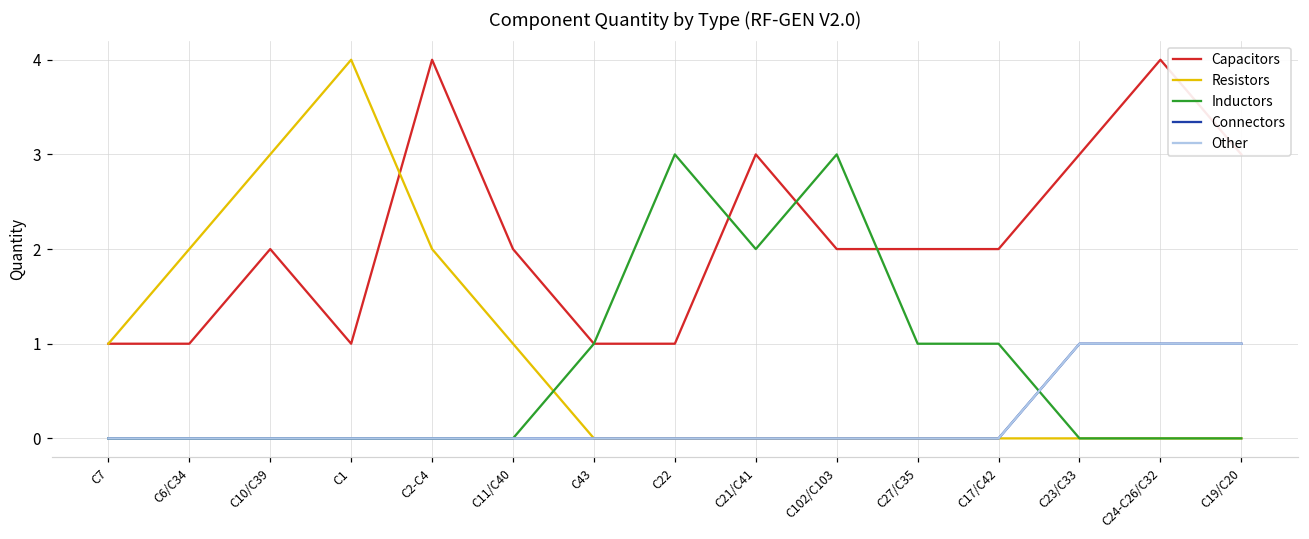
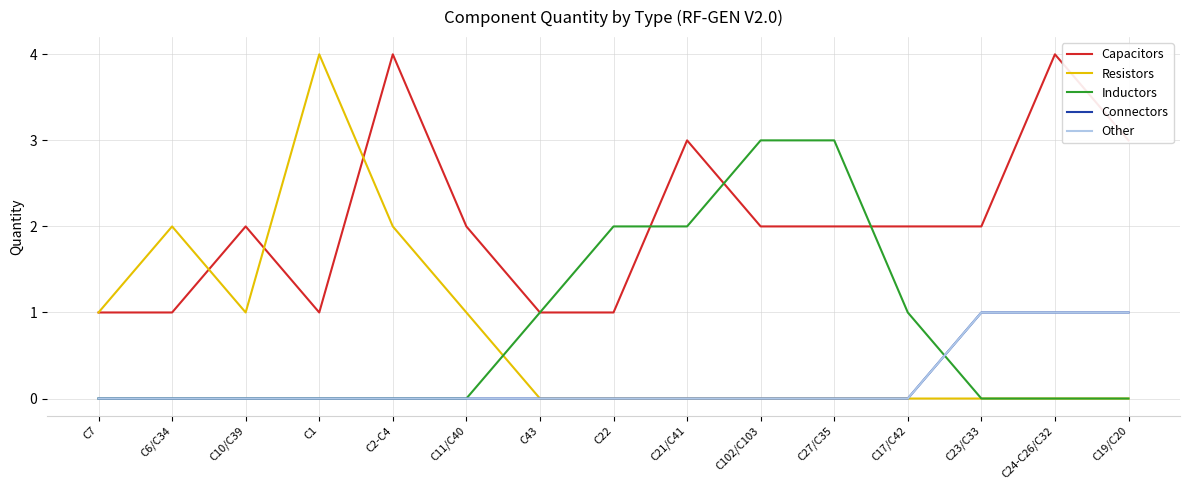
  {
    "Capacitors": {
      "C6/C34": 1,
      "C10/C39": 2,
      "C1": 1,
      "C2-C4": 4,
      "C11/C40": 2,
      "C22": 1,
      "C21/C41": 3,
      "C102/C103": 2,
      "C27/C35": 2,
      "C17/C42": 2,
-     "C23/C33": 3,
+     "C23/C33": 2,
      "C24-C26/C32": 4
    },
    "Resistors": {
      "C6/C34": 2,
-     "C10/C39": 3,
+     "C10/C39": 1,
      "C1": 4,
      "C2-C4": 2,
      "C11/C40": 1
    },
    "Inductors": {
-     "C22": 3,
+     "C22": 2,
      "C21/C41": 2,
      "C102/C103": 3,
-     "C27/C35": 1,
+     "C27/C35": 3,
      "C17/C42": 1
    },
    "Other": {
      "C23/C33": 1,
      "C24-C26/C32": 1,
      "C19/C20": 1
    }
  }
